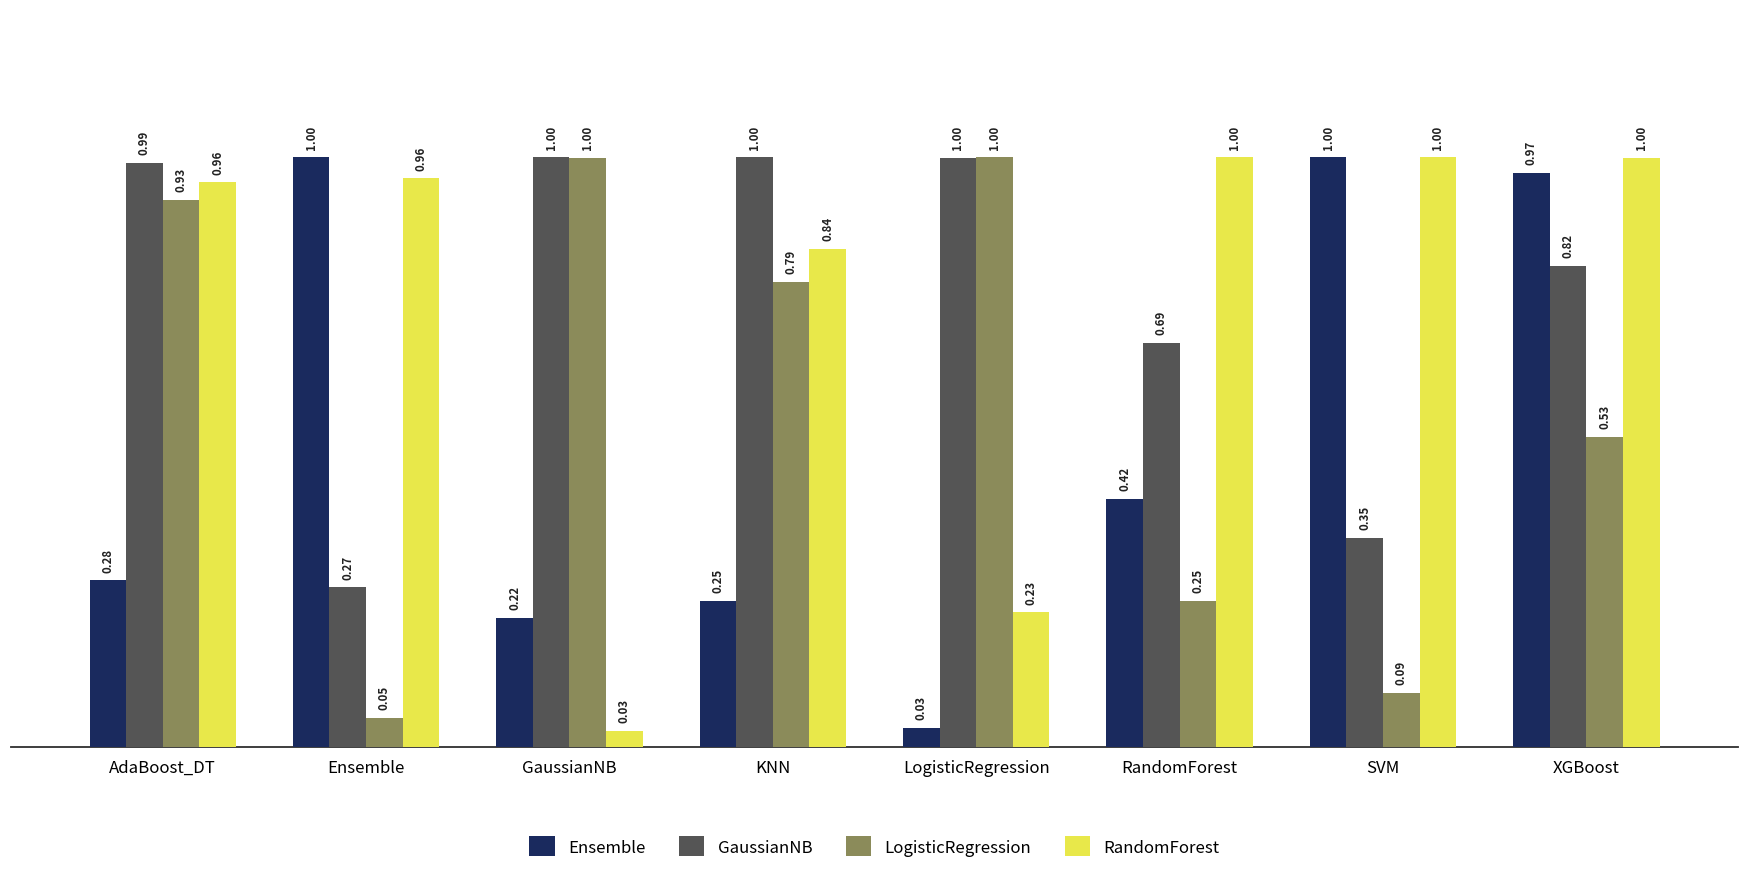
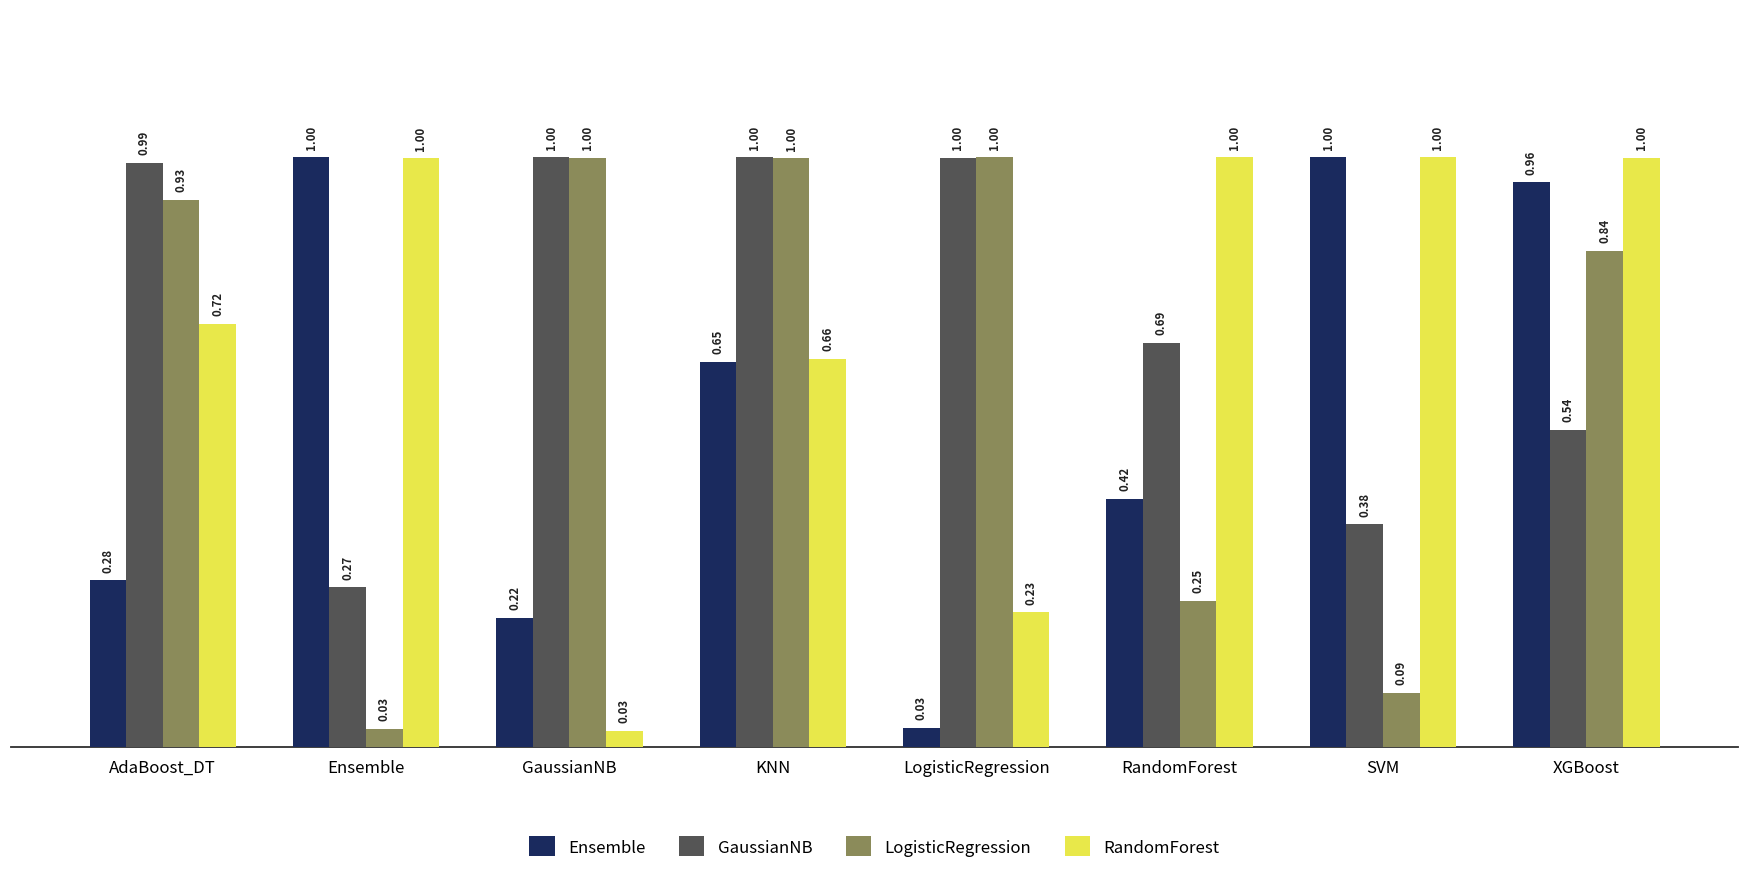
  {
    "Ensemble": {
      "AdaBoost_DT": 0.28,
      "Ensemble": 1.00,
      "GaussianNB": 0.22,
-     "KNN": 0.25,
+     "KNN": 0.65,
      "LogisticRegression": 0.03,
      "RandomForest": 0.42,
      "SVM": 1.00,
-     "XGBoost": 0.97
+     "XGBoost": 0.96
    },
    "GaussianNB": {
      "AdaBoost_DT": 0.99,
      "Ensemble": 0.27,
      "GaussianNB": 1.00,
      "KNN": 1.00,
      "LogisticRegression": 1.00,
      "RandomForest": 0.69,
-     "SVM": 0.35,
-     "XGBoost": 0.82
+     "SVM": 0.38,
+     "XGBoost": 0.54
    },
    "LogisticRegression": {
      "AdaBoost_DT": 0.93,
-     "Ensemble": 0.05,
+     "Ensemble": 0.03,
      "GaussianNB": 1.00,
-     "KNN": 0.79,
+     "KNN": 1.00,
      "LogisticRegression": 1.00,
      "RandomForest": 0.25,
      "SVM": 0.09,
-     "XGBoost": 0.53
+     "XGBoost": 0.84
    },
    "RandomForest": {
-     "AdaBoost_DT": 0.96,
-     "Ensemble": 0.96,
+     "AdaBoost_DT": 0.72,
+     "Ensemble": 1.00,
      "GaussianNB": 0.03,
-     "KNN": 0.84,
+     "KNN": 0.66,
      "LogisticRegression": 0.23,
      "RandomForest": 1.00,
      "SVM": 1.00,
      "XGBoost": 1.00
    }
  }
